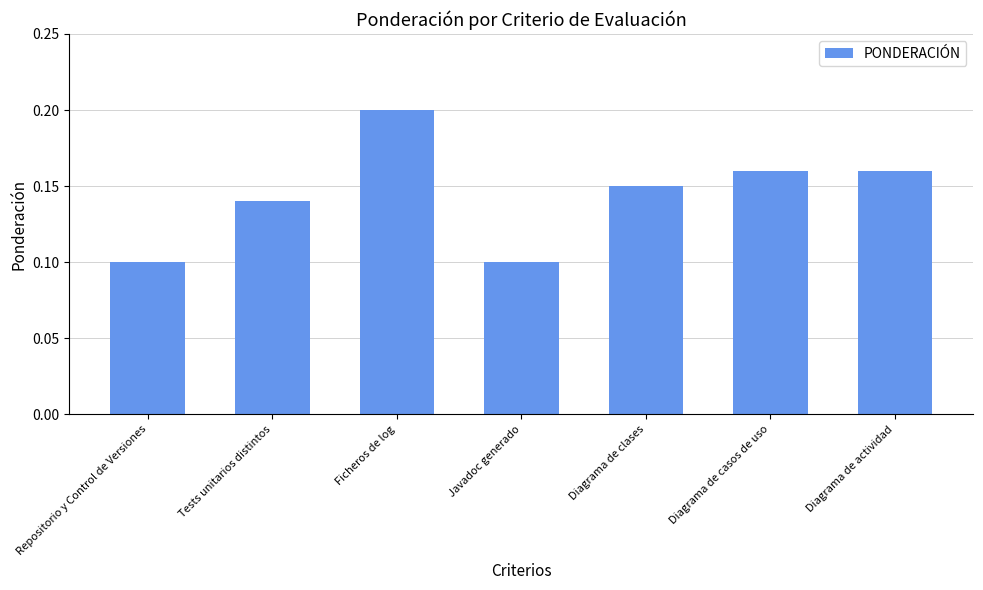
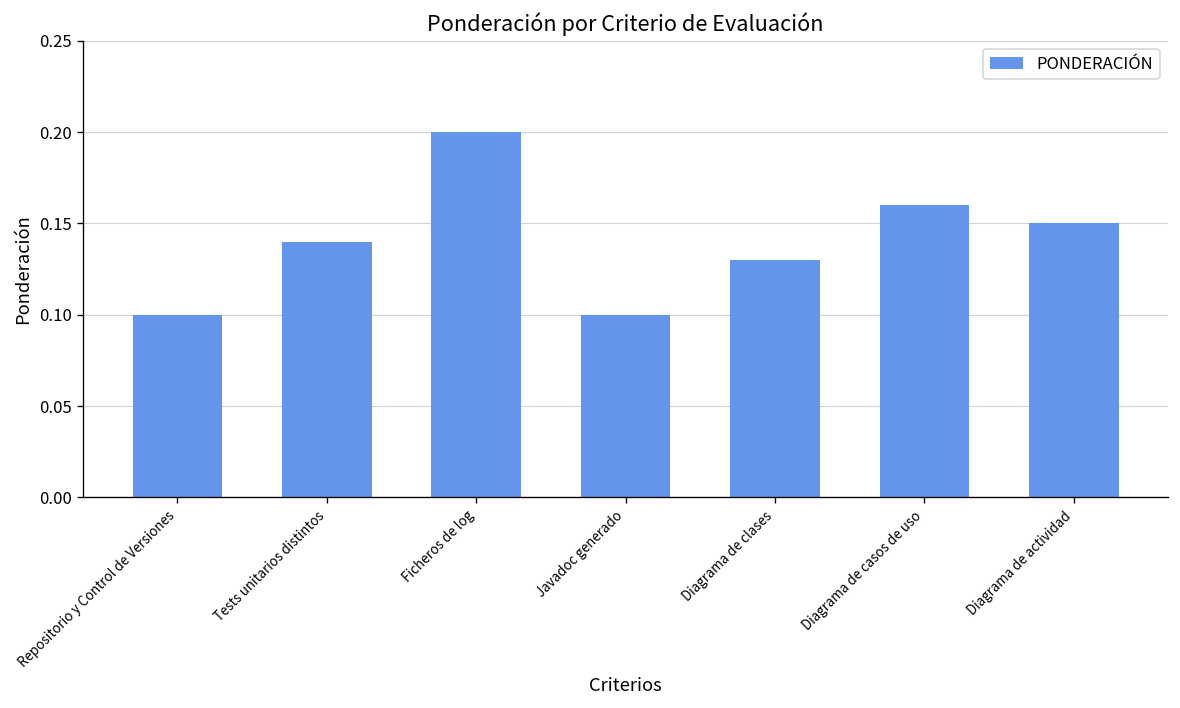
  {
    "Repositorio y Control de Versiones": 0.10,
    "Tests unitarios distintos": 0.14,
    "Ficheros de log": 0.20,
    "Javadoc generado": 0.10,
-   "Diagrama de clases": 0.15,
+   "Diagrama de clases": 0.13,
    "Diagrama de casos de uso": 0.16,
-   "Diagrama de actividad": 0.16
+   "Diagrama de actividad": 0.15
  }
